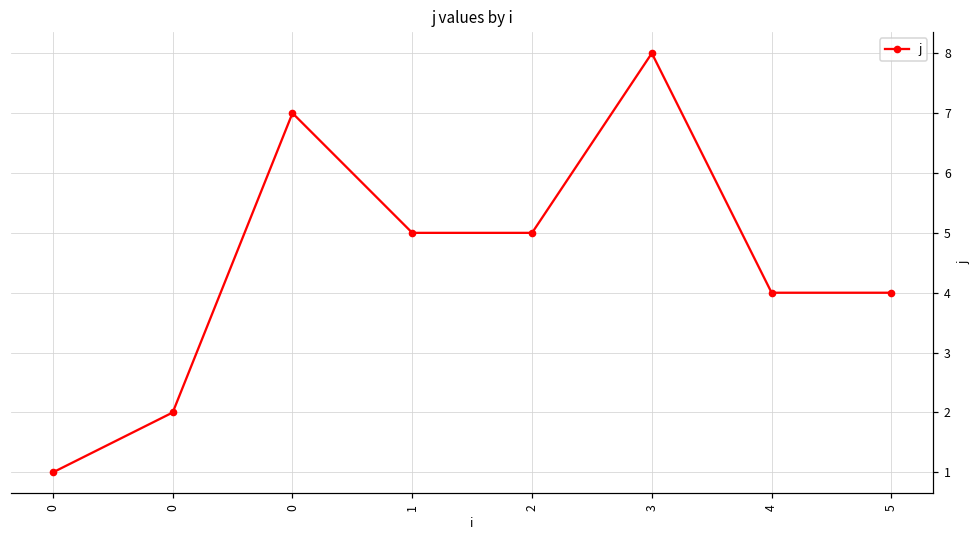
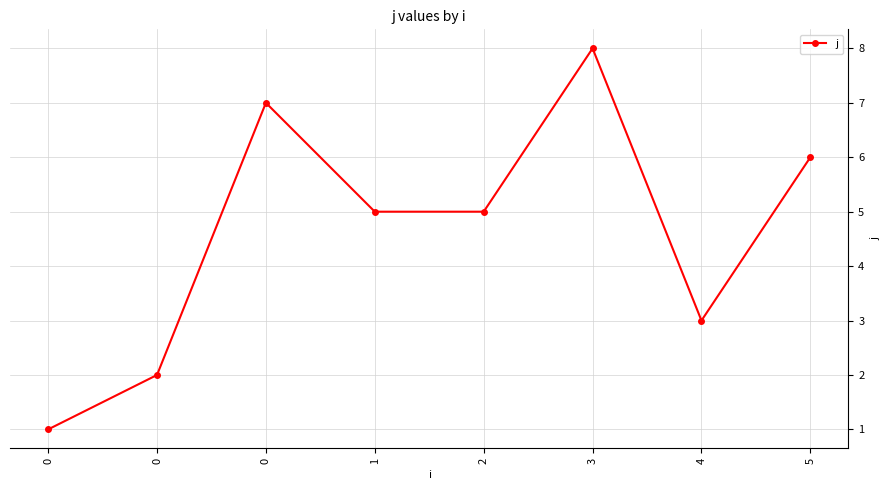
  {
    "1": 5,
    "2": 5,
    "3": 8,
-   "4": 4,
-   "5": 4
+   "4": 3,
+   "5": 6
  }
